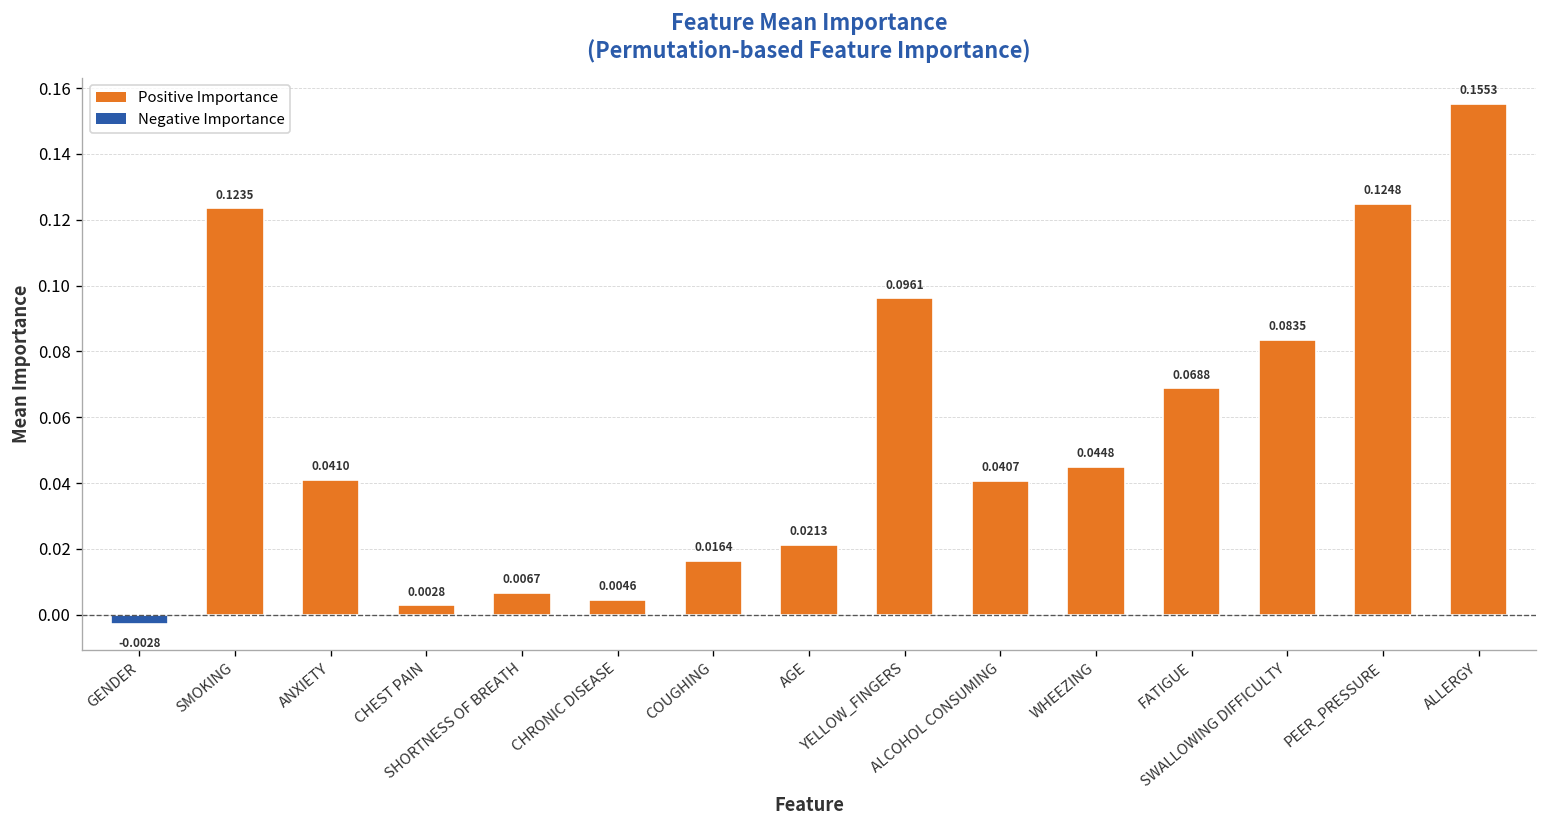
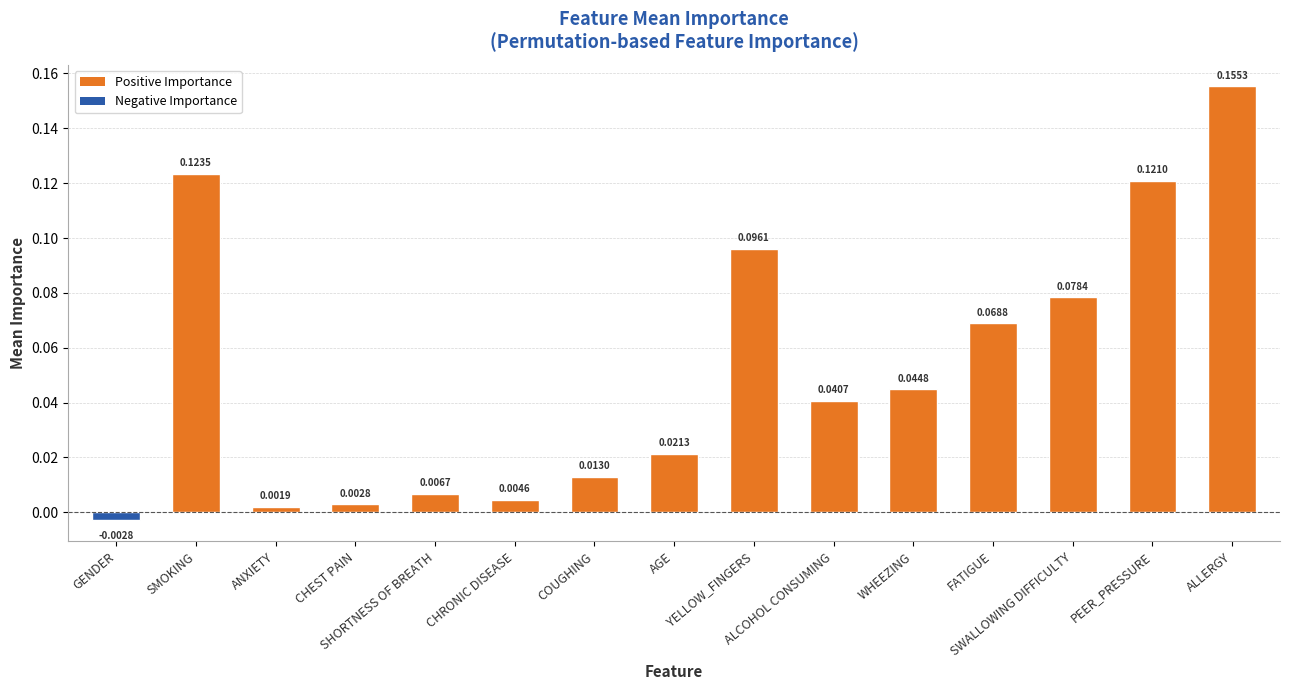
  {
    "GENDER": -0.0028,
    "SMOKING": 0.1235,
-   "ANXIETY": 0.0410,
+   "ANXIETY": 0.0019,
    "CHEST PAIN": 0.0028,
    "SHORTNESS OF BREATH": 0.0067,
    "CHRONIC DISEASE": 0.0046,
-   "COUGHING": 0.0164,
+   "COUGHING": 0.0130,
    "AGE": 0.0213,
    "YELLOW_FINGERS": 0.0961,
    "ALCOHOL CONSUMING": 0.0407,
    "WHEEZING": 0.0448,
    "FATIGUE": 0.0688,
-   "SWALLOWING DIFFICULTY": 0.0835,
-   "PEER_PRESSURE": 0.1248,
+   "SWALLOWING DIFFICULTY": 0.0784,
+   "PEER_PRESSURE": 0.1210,
    "ALLERGY": 0.1553
  }
